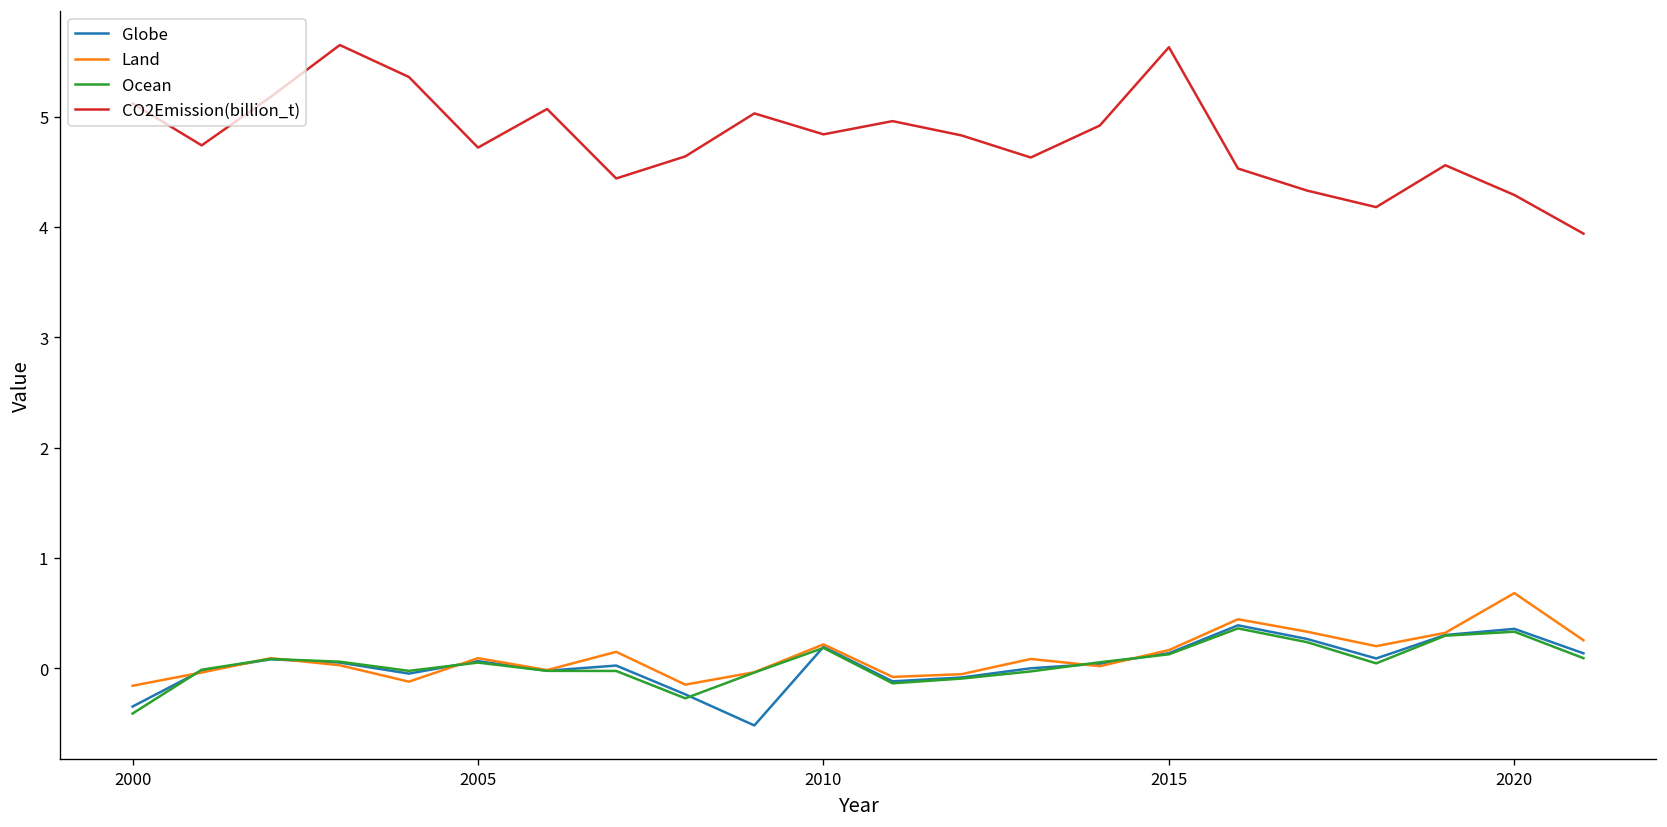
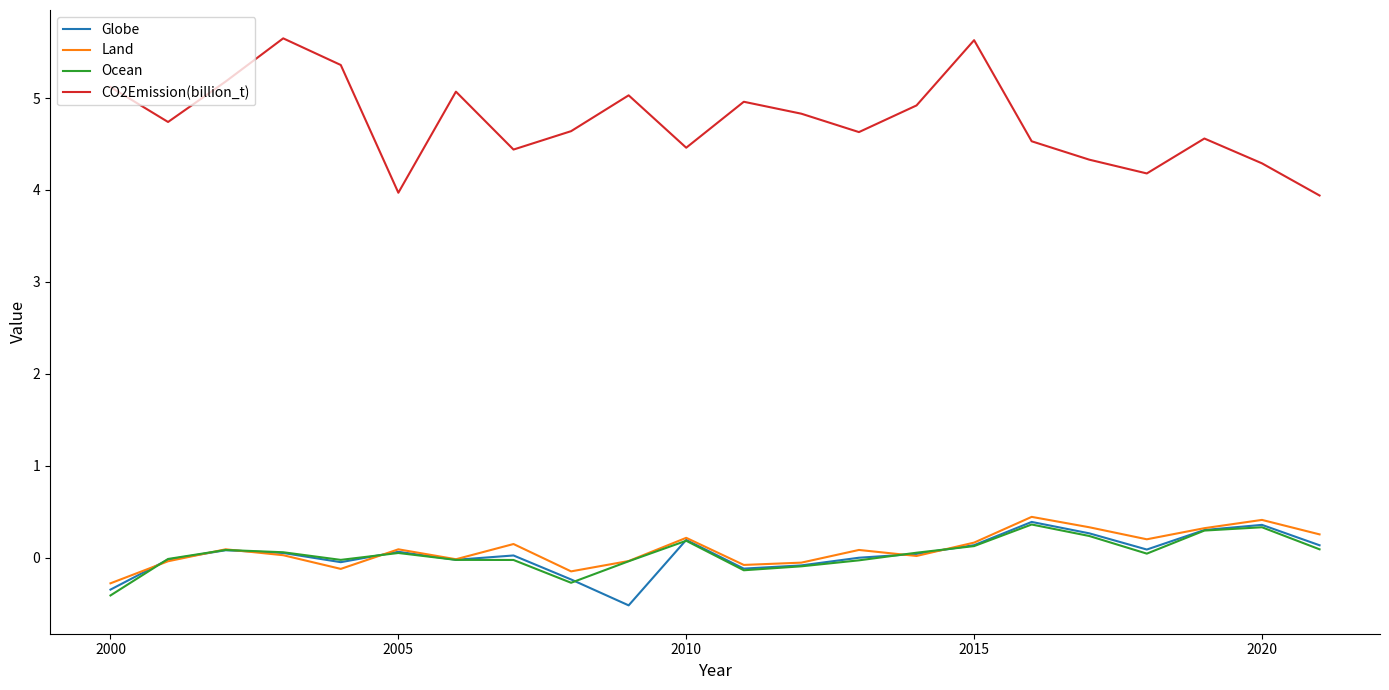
  {
    "Globe": {
      "2000": -0.3
    },
    "Land": {
-     "2000": -0.2,
+     "2000": -0.3,
      "2015": 0.2,
-     "2020": 0.7
+     "2020": 0.4
    },
    "Ocean": {
      "2000": -0.4
    },
    "CO2Emission(billion_t)": {
-     "2005": 4.7,
-     "2010": 4.8,
+     "2005": 4.0,
+     "2010": 4.5,
      "2015": 5.6,
      "2020": 4.3
    }
  }
